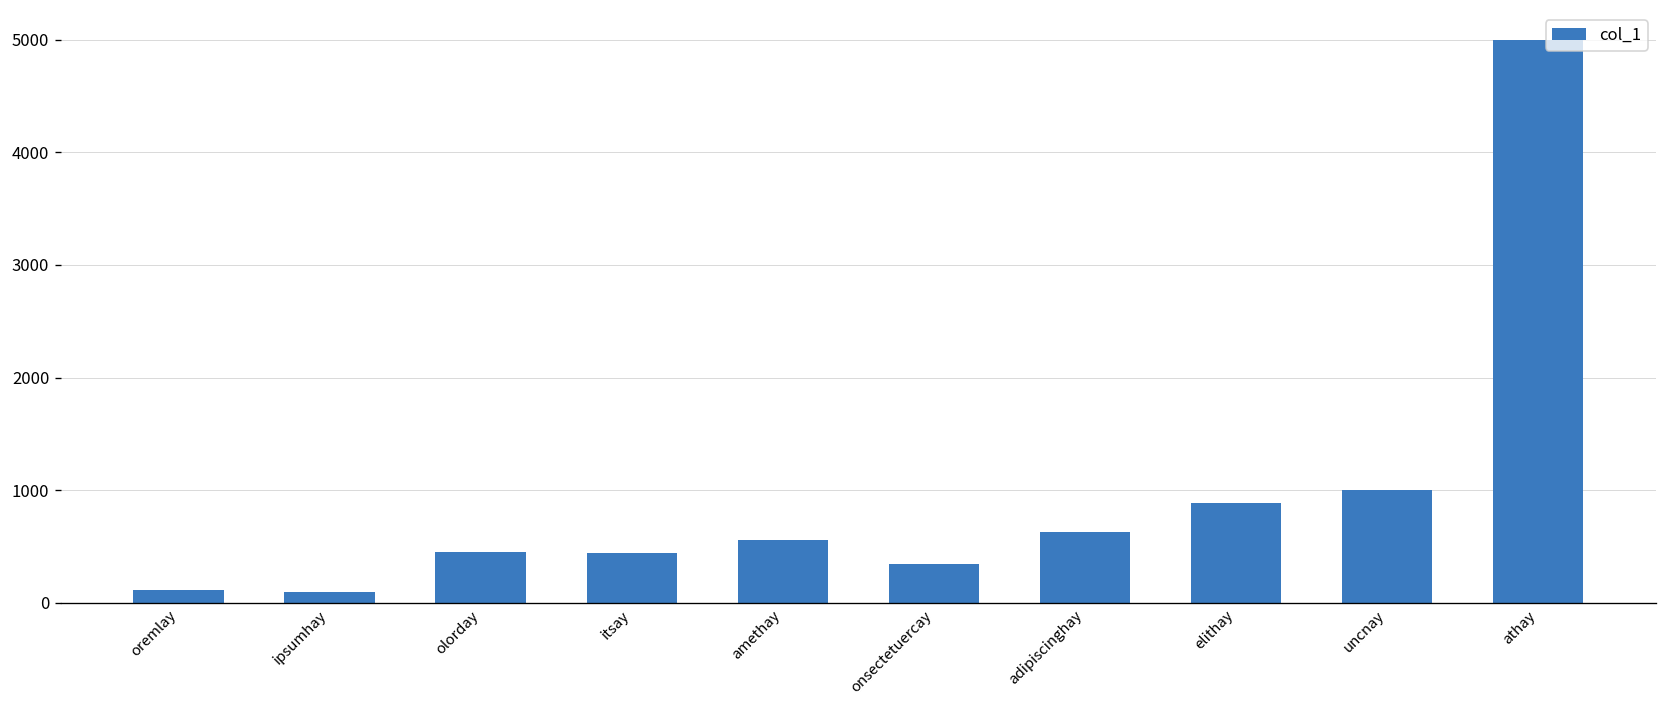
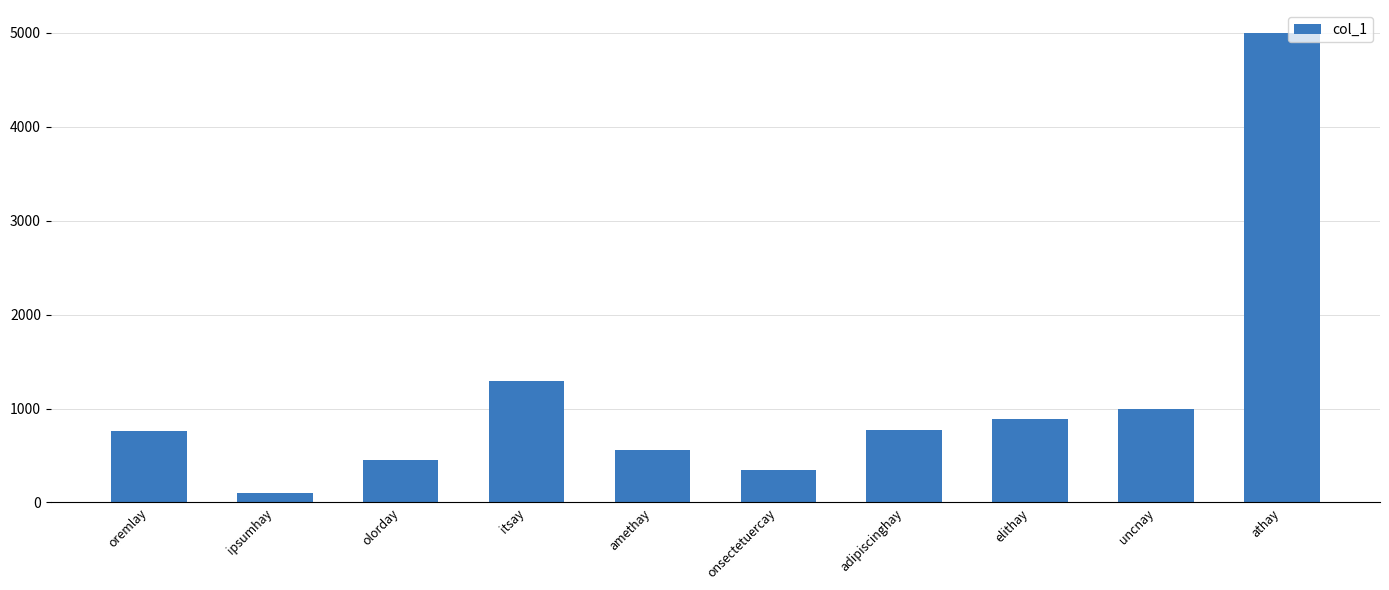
  {
-   "oremlay": 100,
+   "oremlay": 800,
    "ipsumhay": 100,
    "olorday": 500,
-   "itsay": 400,
+   "itsay": 1300,
    "amethay": 600,
    "onsectetuercay": 300,
-   "adipiscinghay": 600,
+   "adipiscinghay": 800,
    "elithay": 900,
    "uncnay": 1000,
    "athay": 5000
  }
